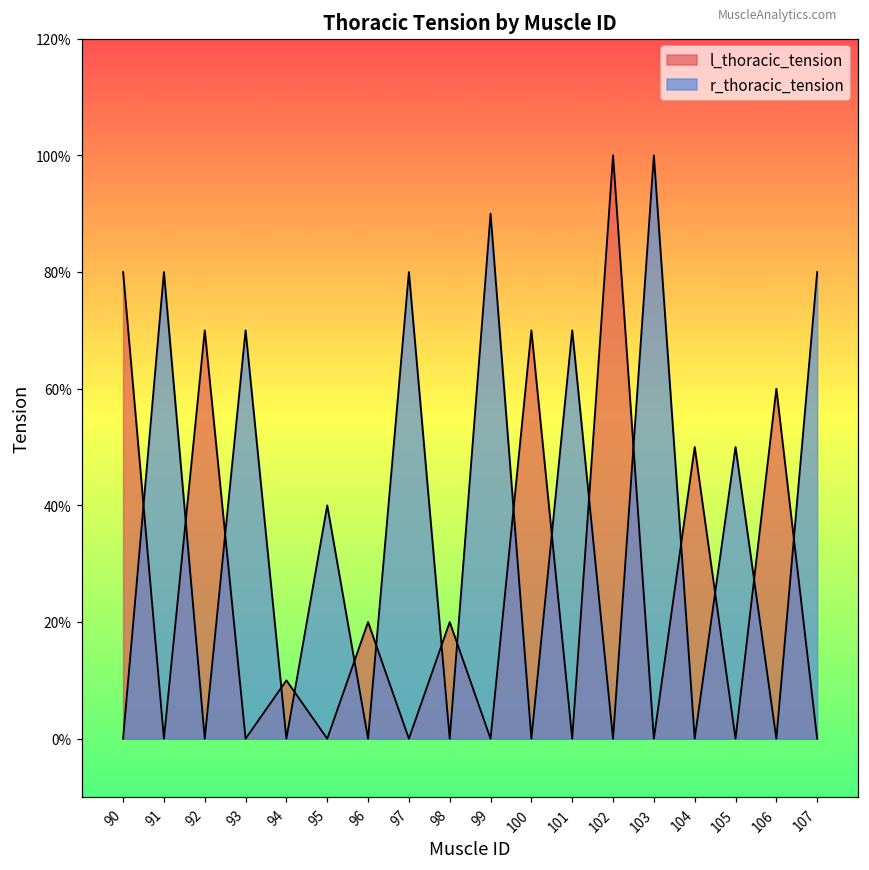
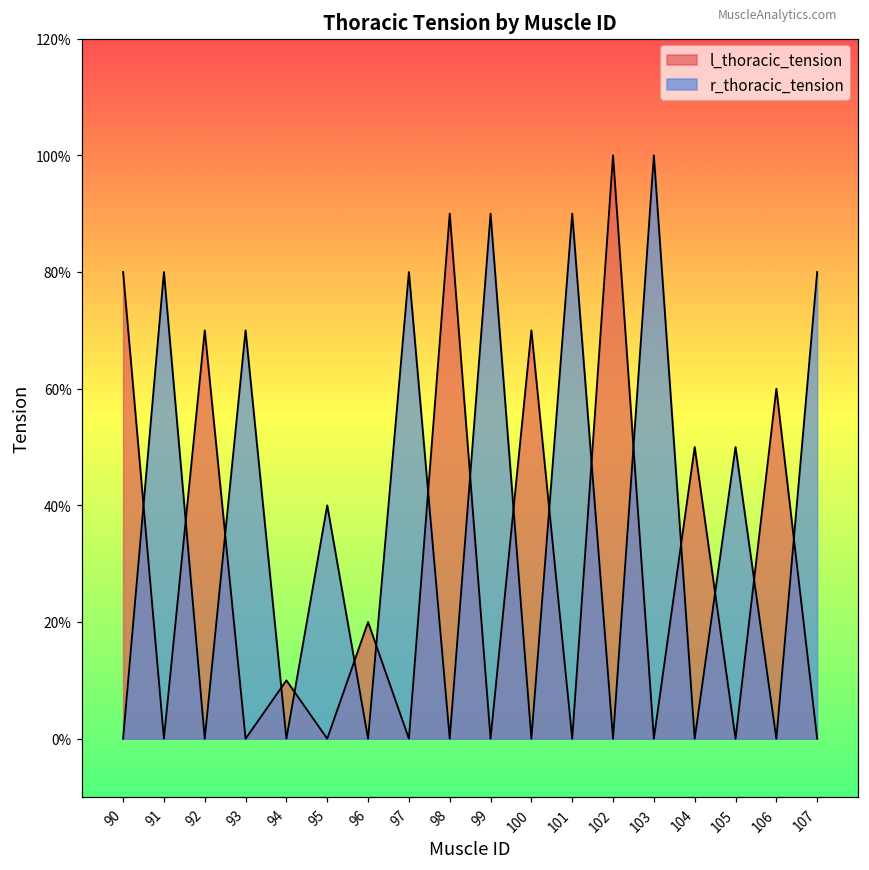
  {
    "l_thoracic_tension": {
      "90": "80%",
      "91": "0%",
      "92": "70%",
      "93": "0%",
      "94": "10%",
      "95": "0%",
      "96": "20%",
      "97": "0%",
-     "98": "20%",
+     "98": "90%",
      "99": "0%",
      "100": "70%",
      "101": "0%",
      "102": "100%",
      "103": "0%",
      "104": "50%",
      "105": "0%",
      "106": "60%",
      "107": "0%"
    },
    "r_thoracic_tension": {
      "90": "0%",
      "91": "80%",
      "92": "0%",
      "93": "70%",
      "94": "0%",
      "95": "40%",
      "96": "0%",
      "97": "80%",
      "98": "0%",
      "99": "90%",
      "100": "0%",
-     "101": "70%",
+     "101": "90%",
      "102": "0%",
      "103": "100%",
      "104": "0%",
      "105": "50%",
      "106": "0%",
      "107": "80%"
    }
  }
